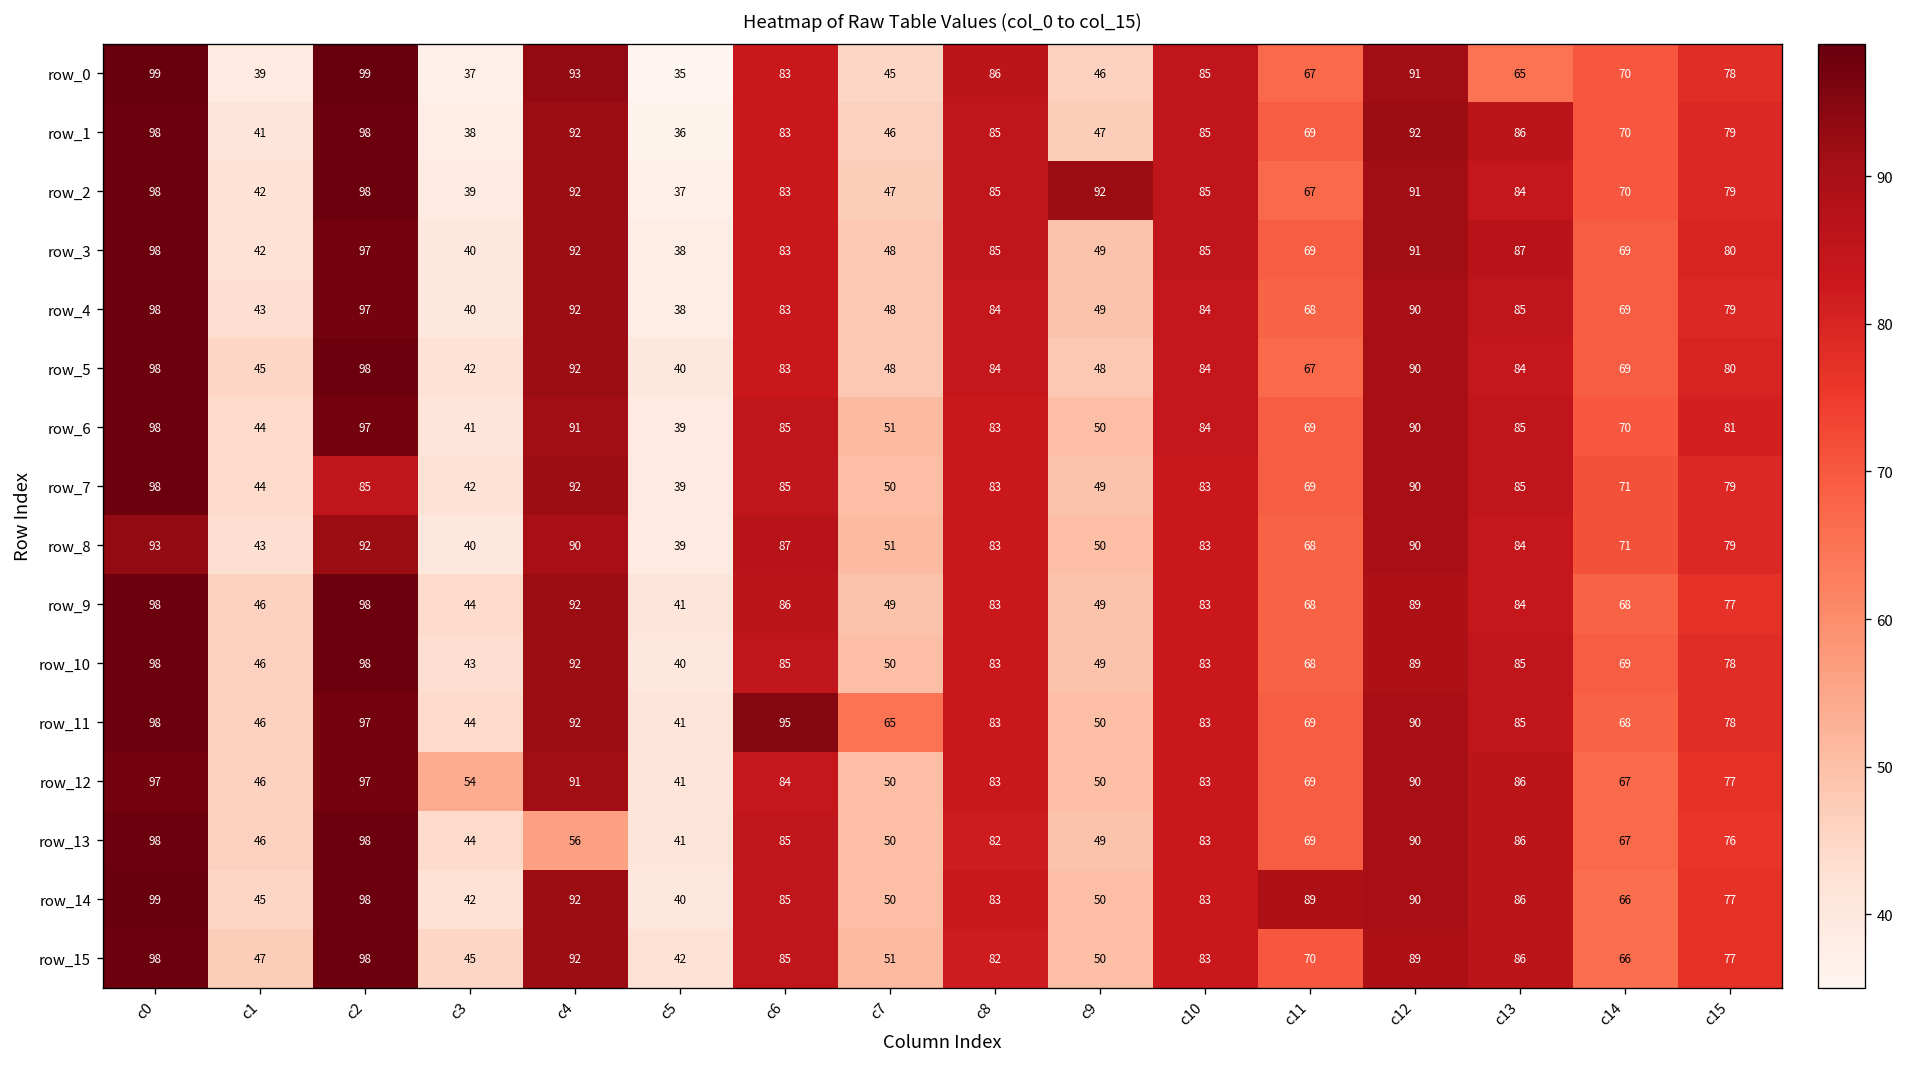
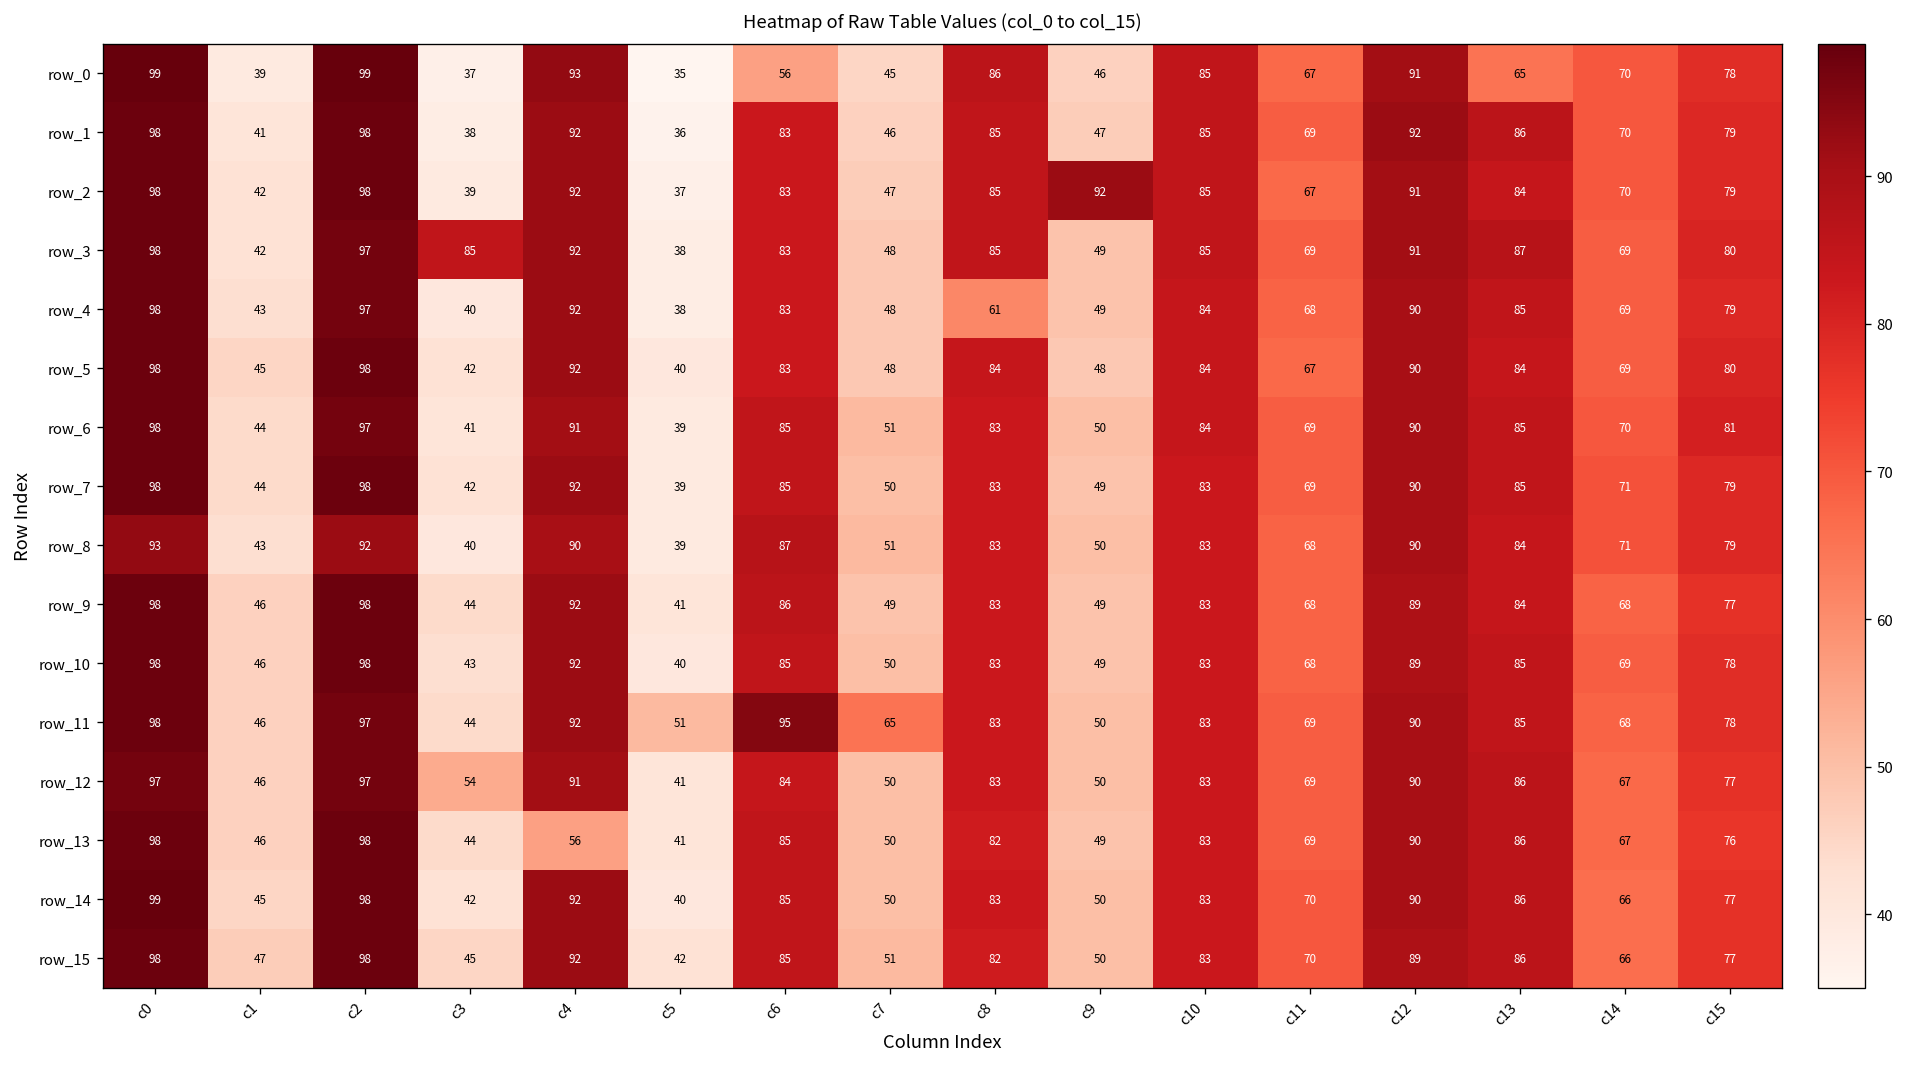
  {
    "row_0": {
      "c0": 99,
      "c1": 39,
      "c2": 99,
      "c3": 37,
      "c4": 93,
      "c5": 35,
-     "c6": 83,
+     "c6": 56,
      "c7": 45,
      "c8": 86,
      "c9": 46,
      "c10": 85,
      "c11": 67,
      "c12": 91,
      "c13": 65,
      "c14": 70,
      "c15": 78
    },
    "row_3": {
      "c0": 98,
      "c1": 42,
      "c2": 97,
-     "c3": 40,
+     "c3": 85,
      "c4": 92,
      "c5": 38,
      "c6": 83,
      "c7": 48,
      "c8": 85,
      "c9": 49,
      "c10": 85,
      "c11": 69,
      "c12": 91,
      "c13": 87,
      "c14": 69,
      "c15": 80
    },
    "row_4": {
      "c0": 98,
      "c1": 43,
      "c2": 97,
      "c3": 40,
      "c4": 92,
      "c5": 38,
      "c6": 83,
      "c7": 48,
-     "c8": 84,
+     "c8": 61,
      "c9": 49,
      "c10": 84,
      "c11": 68,
      "c12": 90,
      "c13": 85,
      "c14": 69,
      "c15": 79
    },
    "row_7": {
      "c0": 98,
      "c1": 44,
-     "c2": 85,
+     "c2": 98,
      "c3": 42,
      "c4": 92,
      "c5": 39,
      "c6": 85,
      "c7": 50,
      "c8": 83,
      "c9": 49,
      "c10": 83,
      "c11": 69,
      "c12": 90,
      "c13": 85,
      "c14": 71,
      "c15": 79
    },
    "row_11": {
      "c0": 98,
      "c1": 46,
      "c2": 97,
      "c3": 44,
      "c4": 92,
-     "c5": 41,
+     "c5": 51,
      "c6": 95,
      "c7": 65,
      "c8": 83,
      "c9": 50,
      "c10": 83,
      "c11": 69,
      "c12": 90,
      "c13": 85,
      "c14": 68,
      "c15": 78
    },
    "row_14": {
      "c0": 99,
      "c1": 45,
      "c2": 98,
      "c3": 42,
      "c4": 92,
      "c5": 40,
      "c6": 85,
      "c7": 50,
      "c8": 83,
      "c9": 50,
      "c10": 83,
-     "c11": 89,
+     "c11": 70,
      "c12": 90,
      "c13": 86,
      "c14": 66,
      "c15": 77
    }
  }
